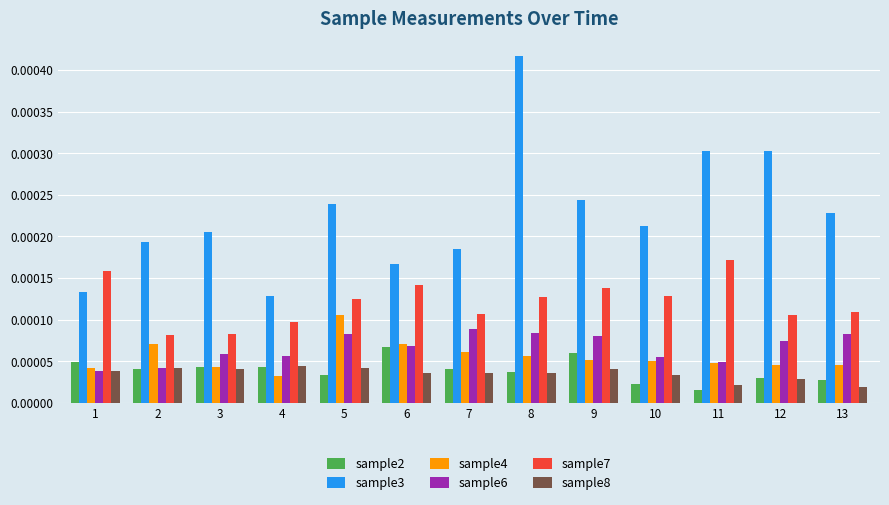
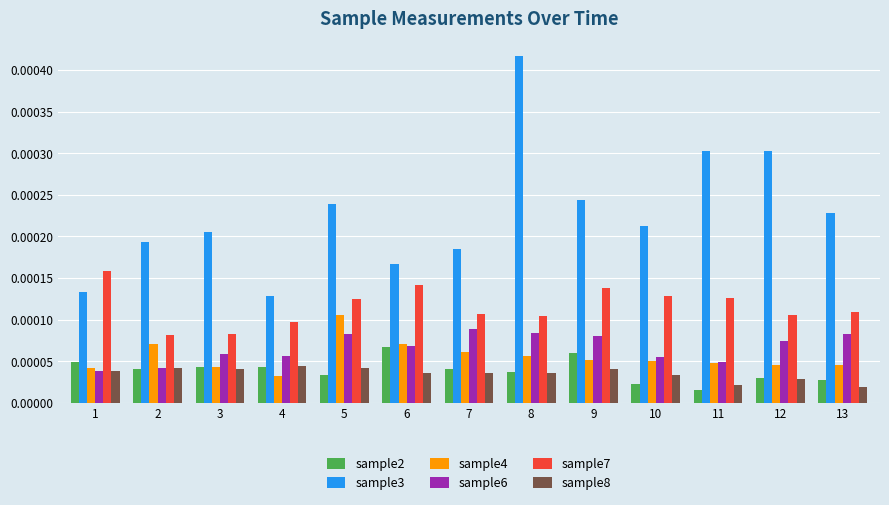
  {
    "sample2": {
      "1": 0.00005,
      "2": 0.00004,
      "3": 0.00004,
      "4": 0.00004,
      "5": 0.00003,
      "6": 0.00007,
      "7": 0.00004,
      "8": 0.00004,
      "9": 0.00006,
      "10": 0.00002,
      "11": 0.00002,
      "12": 0.00003,
      "13": 0.00003
    },
    "sample3": {
      "1": 0.00013,
      "2": 0.00019,
      "3": 0.00021,
      "4": 0.00013,
      "5": 0.00024,
      "6": 0.00017,
      "7": 0.00019,
      "8": 0.00042,
      "9": 0.00024,
      "10": 0.00021,
      "11": 0.00030,
      "12": 0.00030,
      "13": 0.00023
    },
    "sample4": {
      "1": 0.00004,
      "2": 0.00007,
      "3": 0.00004,
      "4": 0.00003,
      "5": 0.00011,
      "6": 0.00007,
      "7": 0.00006,
      "8": 0.00006,
      "9": 0.00005,
      "10": 0.00005,
      "11": 0.00005,
      "12": 0.00005,
      "13": 0.00004
    },
    "sample6": {
      "1": 0.00004,
      "2": 0.00004,
      "3": 0.00006,
      "4": 0.00006,
      "5": 0.00008,
      "6": 0.00007,
      "7": 0.00009,
      "8": 0.00008,
      "9": 0.00008,
      "10": 0.00005,
      "11": 0.00005,
      "12": 0.00007,
      "13": 0.00008
    },
    "sample7": {
      "1": 0.00016,
      "2": 0.00008,
      "3": 0.00008,
      "4": 0.00010,
      "5": 0.00012,
      "6": 0.00014,
      "7": 0.00011,
-     "8": 0.00013,
+     "8": 0.00010,
      "9": 0.00014,
      "10": 0.00013,
-     "11": 0.00017,
+     "11": 0.00013,
      "12": 0.00011,
      "13": 0.00011
    },
    "sample8": {
      "1": 0.00004,
      "2": 0.00004,
      "3": 0.00004,
      "4": 0.00004,
      "5": 0.00004,
      "6": 0.00004,
      "7": 0.00004,
      "8": 0.00004,
      "9": 0.00004,
      "10": 0.00003,
      "11": 0.00002,
      "12": 0.00003,
      "13": 0.00002
    }
  }
